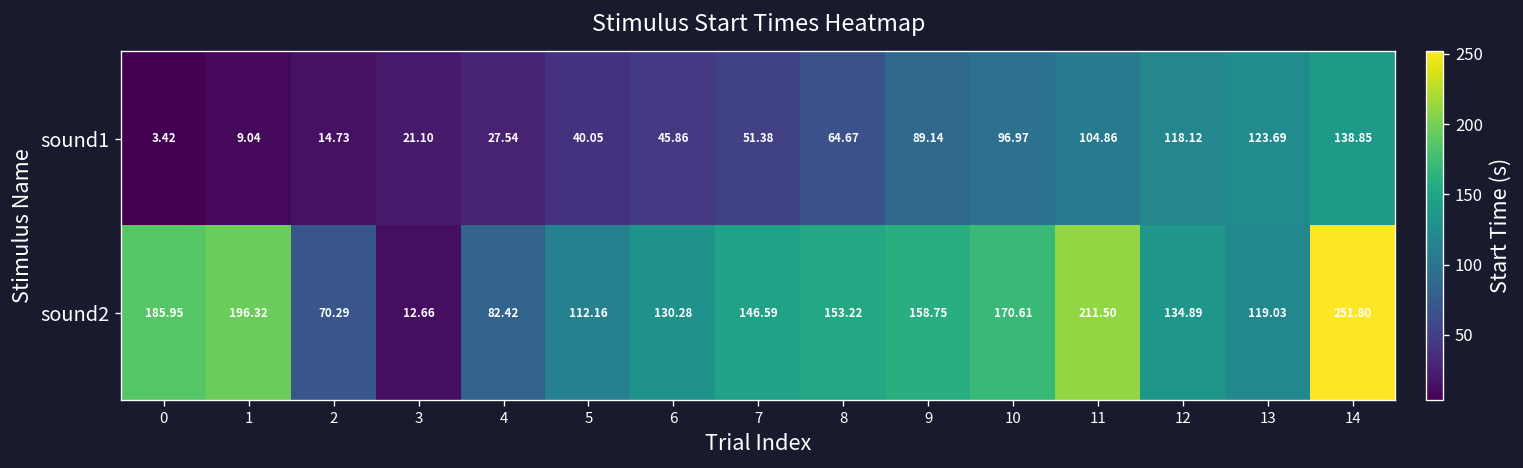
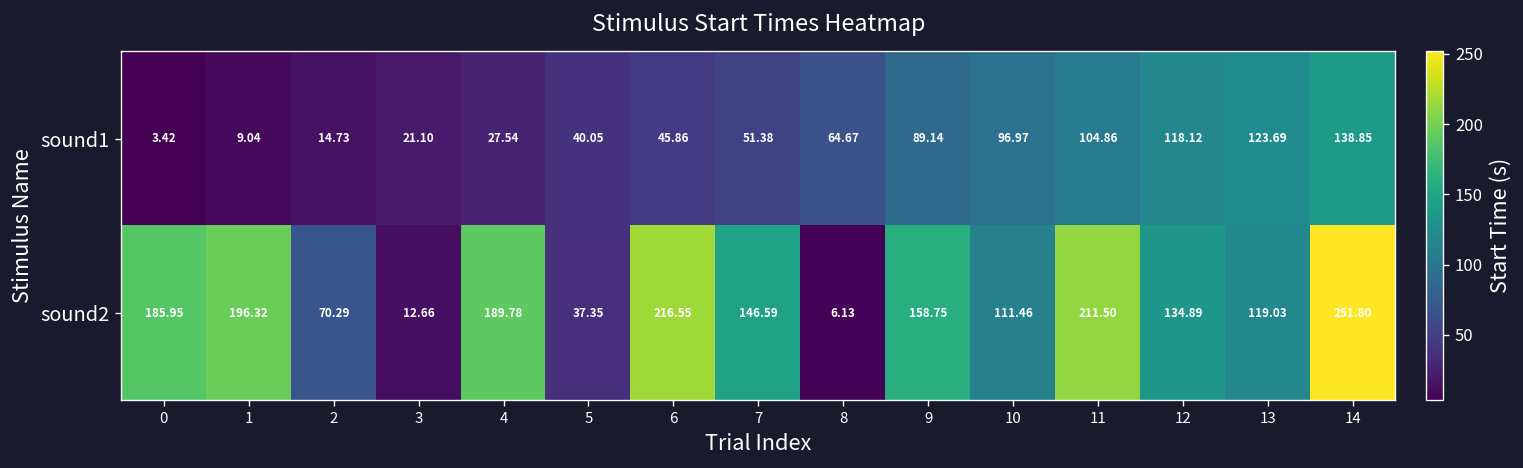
  {
    "sound1": {
      "0": 3.42,
      "1": 9.04,
      "2": 14.73,
      "3": 21.10,
      "4": 27.54,
      "5": 40.05,
      "6": 45.86,
      "7": 51.38,
      "8": 64.67,
      "9": 89.14,
      "10": 96.97,
      "11": 104.86,
      "12": 118.12,
      "13": 123.69,
      "14": 138.85
    },
    "sound2": {
      "0": 185.95,
      "1": 196.32,
      "2": 70.29,
      "3": 12.66,
-     "4": 82.42,
-     "5": 112.16,
-     "6": 130.28,
+     "4": 189.78,
+     "5": 37.35,
+     "6": 216.55,
      "7": 146.59,
-     "8": 153.22,
+     "8": 6.13,
      "9": 158.75,
-     "10": 170.61,
+     "10": 111.46,
      "11": 211.50,
      "12": 134.89,
      "13": 119.03,
      "14": 251.80
    }
  }
